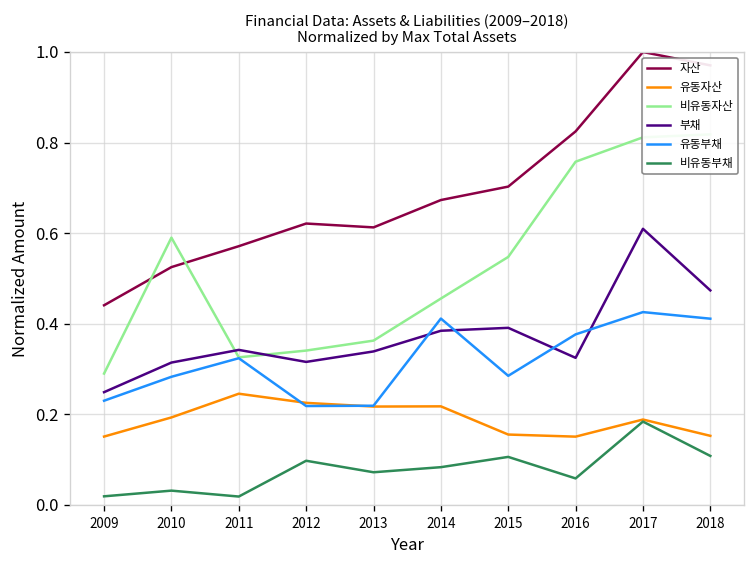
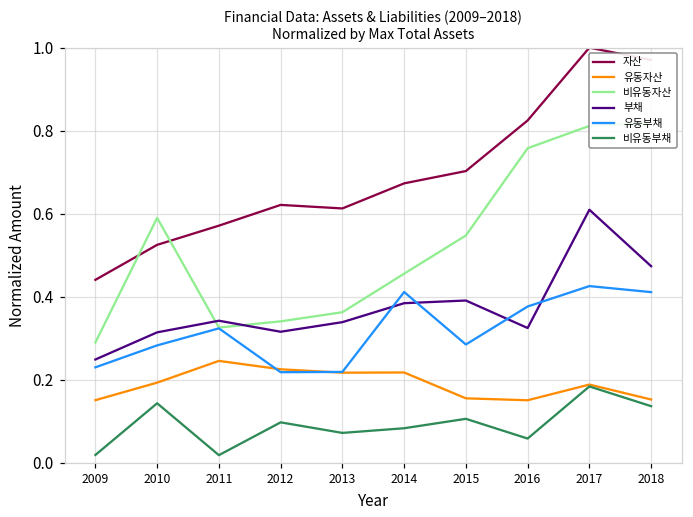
  {
    "자산": {
      "2009": 0.44,
      "2010": 0.53,
      "2011": 0.57,
      "2012": 0.62,
      "2013": 0.61,
      "2014": 0.67,
      "2015": 0.70,
      "2016": 0.82,
      "2017": 1.00
    },
    "유동자산": {
      "2009": 0.15,
      "2010": 0.19,
      "2011": 0.25,
      "2012": 0.23,
      "2014": 0.22,
      "2015": 0.16,
      "2016": 0.15,
      "2018": 0.15
    },
    "비유동자산": {
      "2009": 0.29,
      "2010": 0.59,
      "2012": 0.34,
      "2013": 0.36,
      "2014": 0.46,
      "2015": 0.55,
      "2016": 0.76
    },
    "부채": {
      "2009": 0.25,
      "2010": 0.31,
      "2011": 0.34,
      "2012": 0.32,
      "2013": 0.34,
      "2014": 0.38,
      "2015": 0.39,
      "2016": 0.32,
      "2017": 0.61,
      "2018": 0.47
    },
    "유동부채": {
      "2009": 0.23,
      "2010": 0.28,
      "2012": 0.22,
      "2014": 0.41,
      "2015": 0.28,
      "2016": 0.38,
      "2017": 0.43,
      "2018": 0.41
    },
    "비유동부채": {
      "2009": 0.02,
-     "2010": 0.03,
+     "2010": 0.14,
      "2011": 0.02,
      "2012": 0.10,
      "2013": 0.07,
      "2014": 0.08,
      "2015": 0.11,
      "2016": 0.06,
-     "2018": 0.11
+     "2018": 0.14
    }
  }
